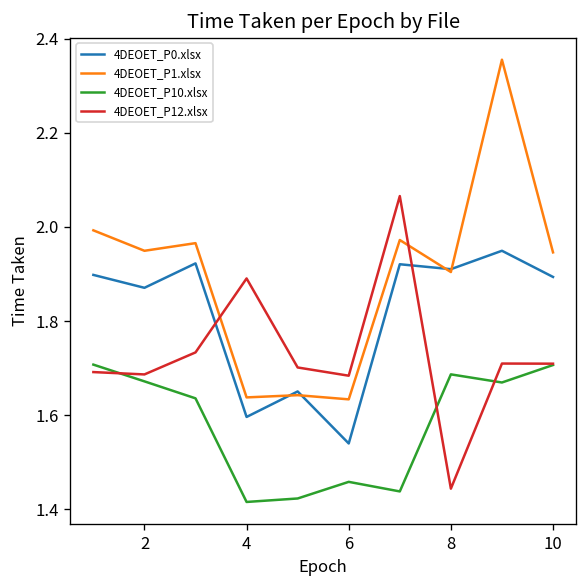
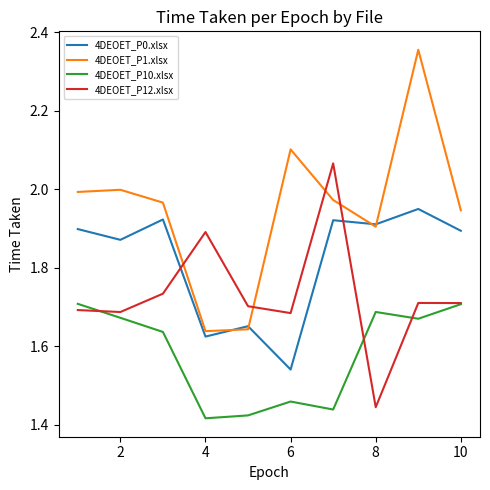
  {
    "4DEOET_P0.xlsx": {
      "2": 1.87,
-     "4": 1.60,
+     "4": 1.62,
      "6": 1.54,
      "10": 1.89
    },
    "4DEOET_P1.xlsx": {
-     "2": 1.95,
+     "2": 2.00,
      "4": 1.64,
-     "6": 1.63,
+     "6": 2.10,
      "10": 1.95
    },
    "4DEOET_P10.xlsx": {
      "2": 1.67,
      "4": 1.42,
      "6": 1.46,
      "8": 1.69
    },
    "4DEOET_P12.xlsx": {
      "2": 1.69,
      "4": 1.89,
      "6": 1.68,
      "8": 1.44
    }
  }
